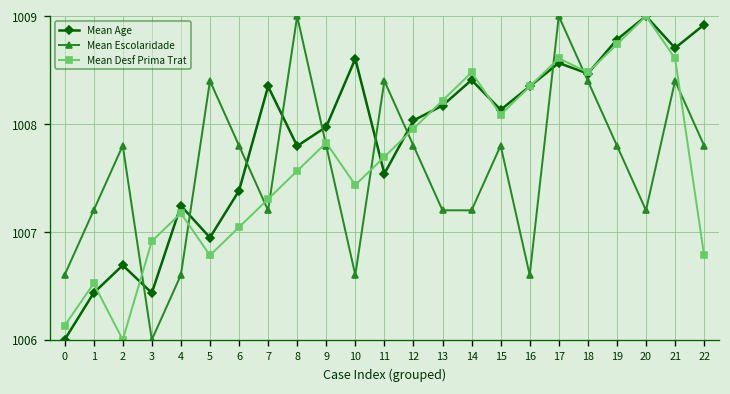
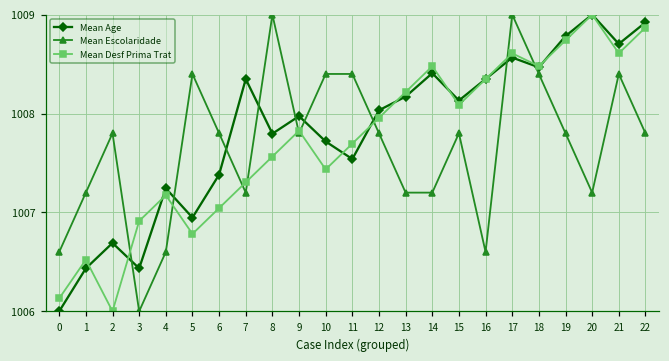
  {
    "Mean Age": {
      "0": 1006.0,
      "1": 1006.4,
      "2": 1006.7,
      "3": 1006.4,
      "4": 1007.2,
      "5": 1006.9,
      "6": 1007.4,
      "7": 1008.3,
      "8": 1007.8,
      "9": 1008.0,
-     "10": 1008.6,
+     "10": 1007.7,
      "11": 1007.5,
      "12": 1008.0,
      "13": 1008.2,
      "14": 1008.4,
      "15": 1008.1,
      "17": 1008.6,
      "19": 1008.8,
      "21": 1008.7,
      "22": 1008.9
    },
    "Mean Escolaridade": {
      "0": 1006.6,
      "1": 1007.2,
      "2": 1007.8,
      "3": 1006.0,
      "4": 1006.6,
      "5": 1008.4,
      "6": 1007.8,
      "7": 1007.2,
      "8": 1009.0,
-     "10": 1006.6,
+     "10": 1008.4,
      "11": 1008.4,
      "12": 1007.8,
      "13": 1007.2,
      "14": 1007.2,
      "15": 1007.8,
      "16": 1006.6,
      "17": 1009.0,
      "18": 1008.4,
      "19": 1007.8,
      "20": 1007.2,
      "21": 1008.4,
      "22": 1007.8
    },
    "Mean Desf Prima Trat": {
      "0": 1006.1,
      "1": 1006.5,
      "2": 1006.0,
      "3": 1006.9,
      "4": 1007.2,
      "5": 1006.8,
      "6": 1007.0,
      "7": 1007.3,
      "8": 1007.6,
      "10": 1007.4,
      "11": 1007.7,
      "12": 1008.0,
      "13": 1008.2,
      "14": 1008.5,
      "15": 1008.1,
      "17": 1008.6,
      "19": 1008.7,
      "21": 1008.6,
-     "22": 1006.8
+     "22": 1008.9
    }
  }
